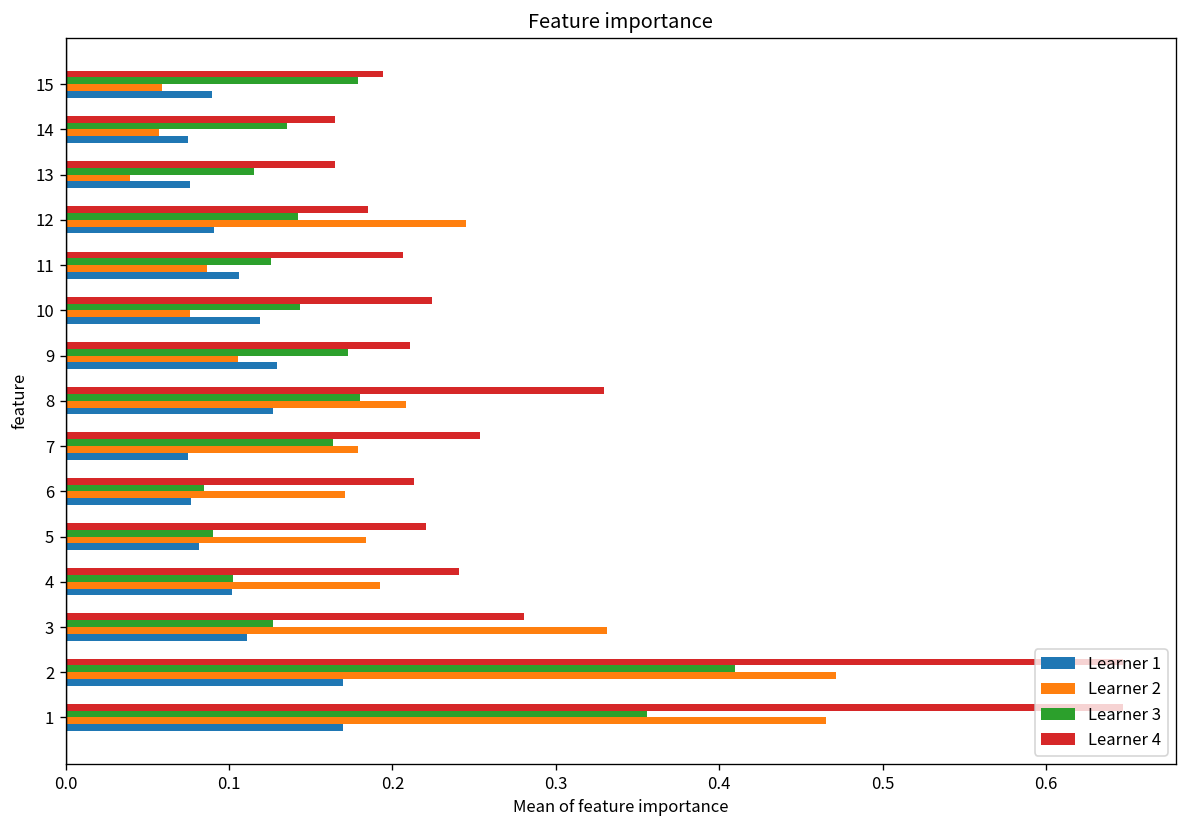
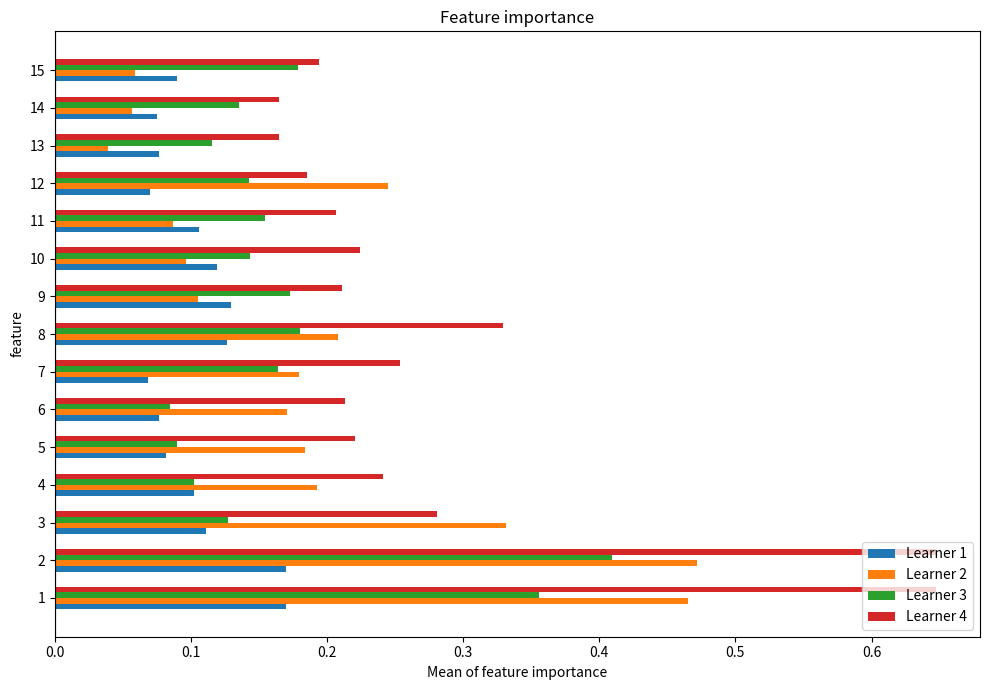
  {
    "Learner 1": {
      "15": 0.090,
      "14": 0.075,
      "13": 0.076,
-     "12": 0.091,
+     "12": 0.070,
      "11": 0.106,
      "10": 0.119,
      "9": 0.130,
      "8": 0.127,
-     "7": 0.075,
+     "7": 0.068,
      "6": 0.077,
      "5": 0.081,
      "4": 0.102,
      "3": 0.111,
      "2": 0.170,
      "1": 0.170
    },
    "Learner 2": {
      "15": 0.059,
      "14": 0.057,
      "13": 0.039,
      "12": 0.245,
      "11": 0.087,
-     "10": 0.076,
+     "10": 0.097,
      "9": 0.105,
      "8": 0.208,
      "7": 0.179,
      "6": 0.171,
      "5": 0.184,
      "4": 0.193,
      "3": 0.331,
      "2": 0.472,
      "1": 0.465
    },
    "Learner 3": {
      "15": 0.179,
      "14": 0.135,
      "13": 0.115,
      "12": 0.142,
-     "11": 0.126,
+     "11": 0.154,
      "10": 0.143,
      "9": 0.173,
      "8": 0.180,
      "7": 0.164,
      "6": 0.085,
      "5": 0.090,
      "4": 0.102,
      "3": 0.127,
      "2": 0.409,
      "1": 0.356
    },
    "Learner 4": {
      "15": 0.194,
      "14": 0.165,
      "13": 0.165,
      "12": 0.185,
      "11": 0.206,
      "10": 0.224,
      "9": 0.211,
      "8": 0.329,
      "7": 0.254,
      "6": 0.213,
      "5": 0.220,
      "4": 0.241,
      "3": 0.281
    }
  }
